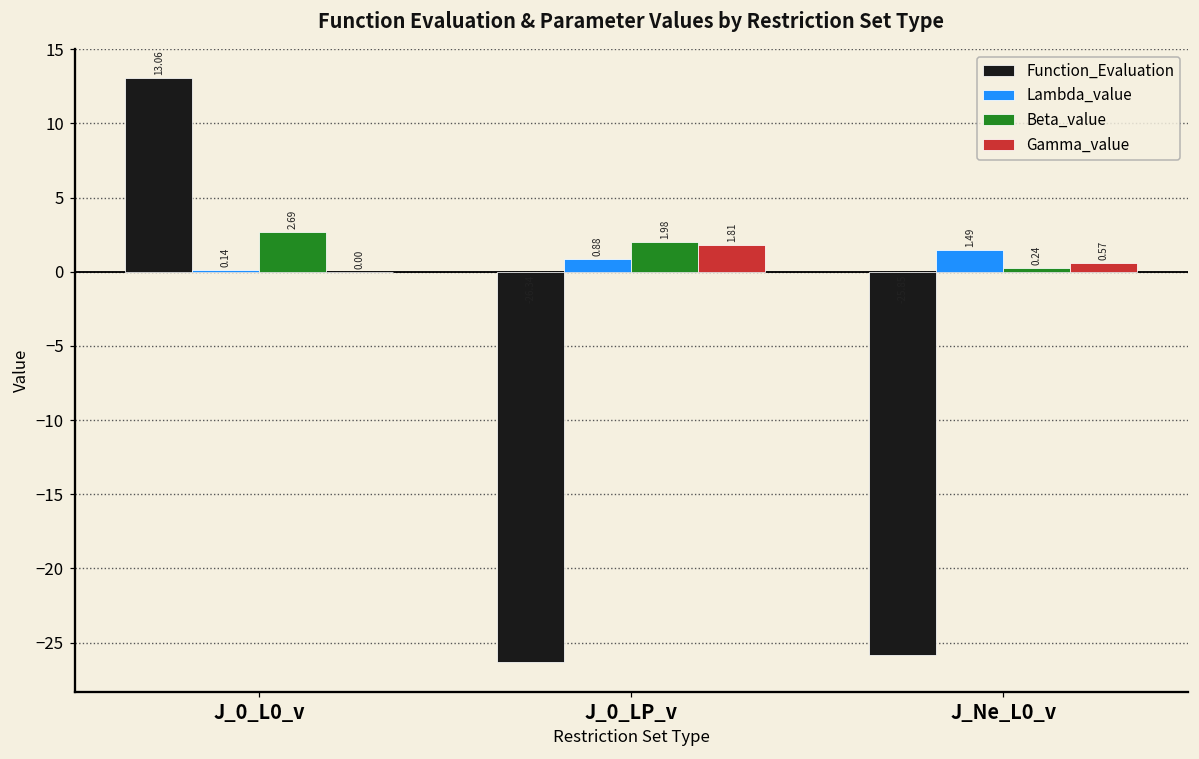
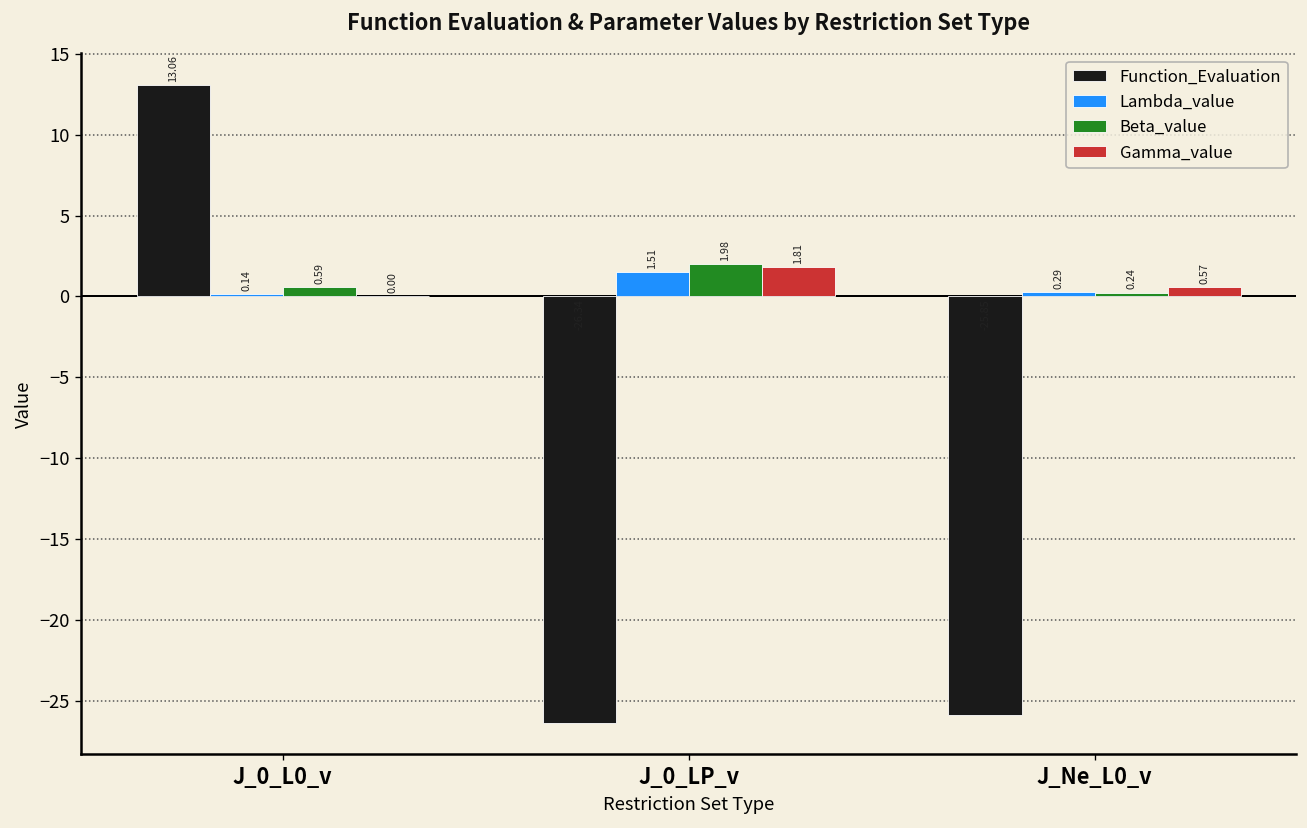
  {
    "Function_Evaluation": {
      "J_0_L0_v": 13.06
    },
    "Lambda_value": {
      "J_0_L0_v": 0.14,
-     "J_0_LP_v": 0.88,
-     "J_Ne_L0_v": 1.49
+     "J_0_LP_v": 1.51,
+     "J_Ne_L0_v": 0.29
    },
    "Beta_value": {
-     "J_0_L0_v": 2.69,
+     "J_0_L0_v": 0.59,
      "J_0_LP_v": 1.98,
      "J_Ne_L0_v": 0.24
    },
    "Gamma_value": {
      "J_0_L0_v": 0.00,
      "J_0_LP_v": 1.81,
      "J_Ne_L0_v": 0.57
    }
  }
